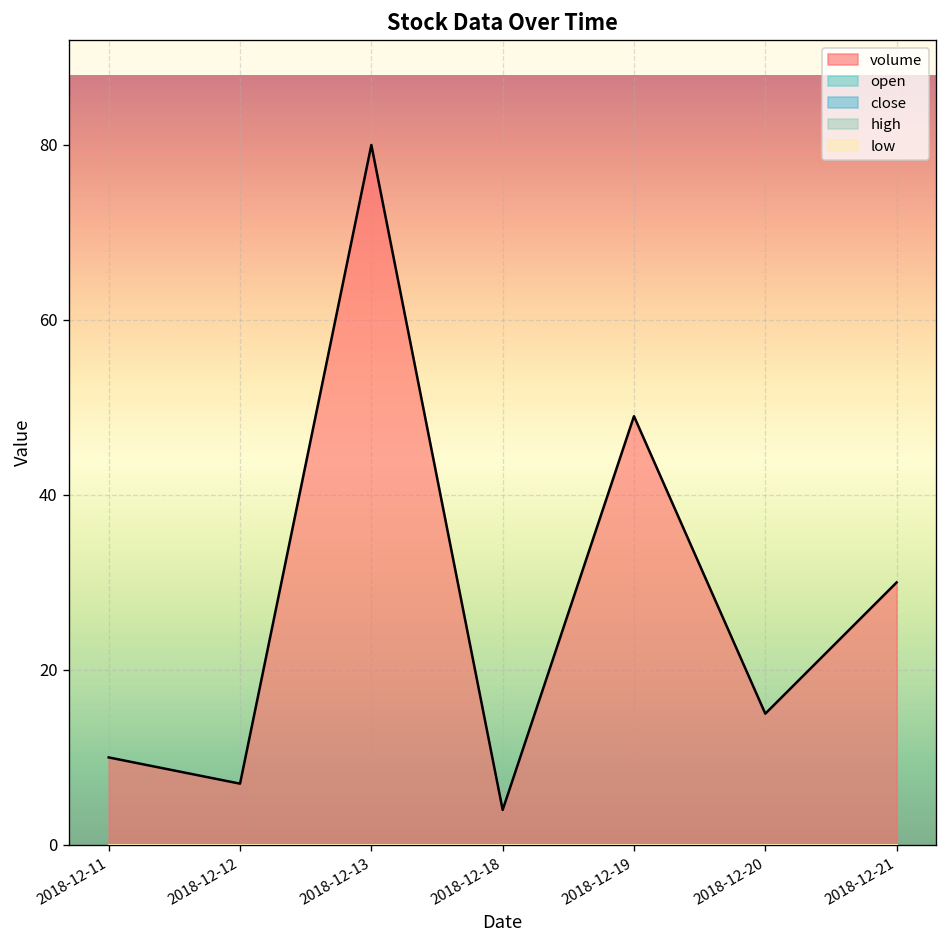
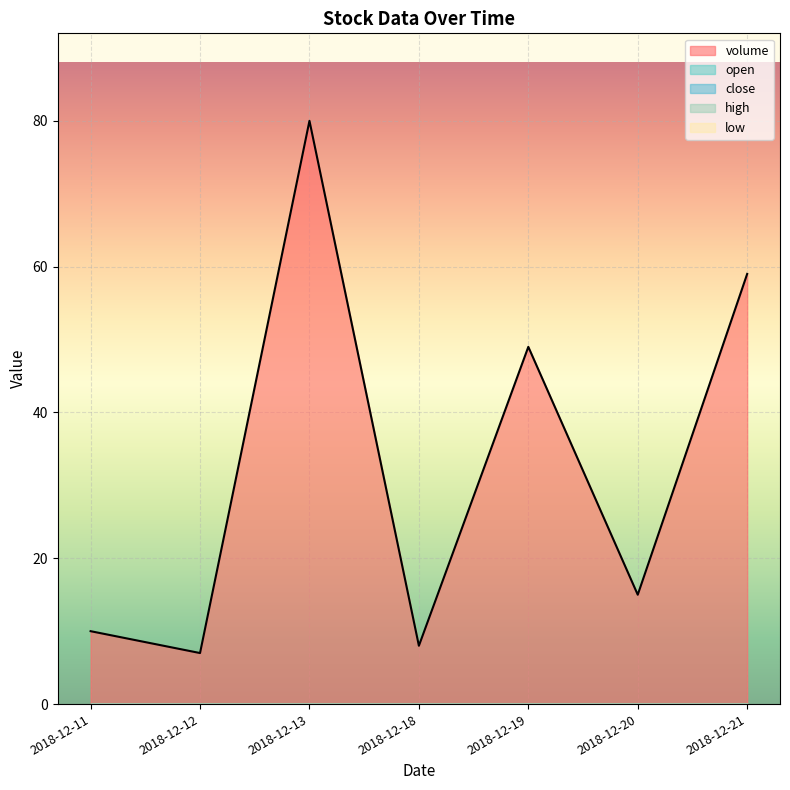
  {
    "volume": {
      "2018-12-11": 10,
      "2018-12-12": 7,
      "2018-12-13": 80,
-     "2018-12-18": 4,
+     "2018-12-18": 8,
      "2018-12-19": 49,
      "2018-12-20": 15,
-     "2018-12-21": 30
+     "2018-12-21": 59
    },
    "low": {
      "2018-12-11": 0,
      "2018-12-12": 0,
      "2018-12-13": 0,
      "2018-12-18": 0,
      "2018-12-19": 0,
      "2018-12-20": 0,
      "2018-12-21": 0
    }
  }
